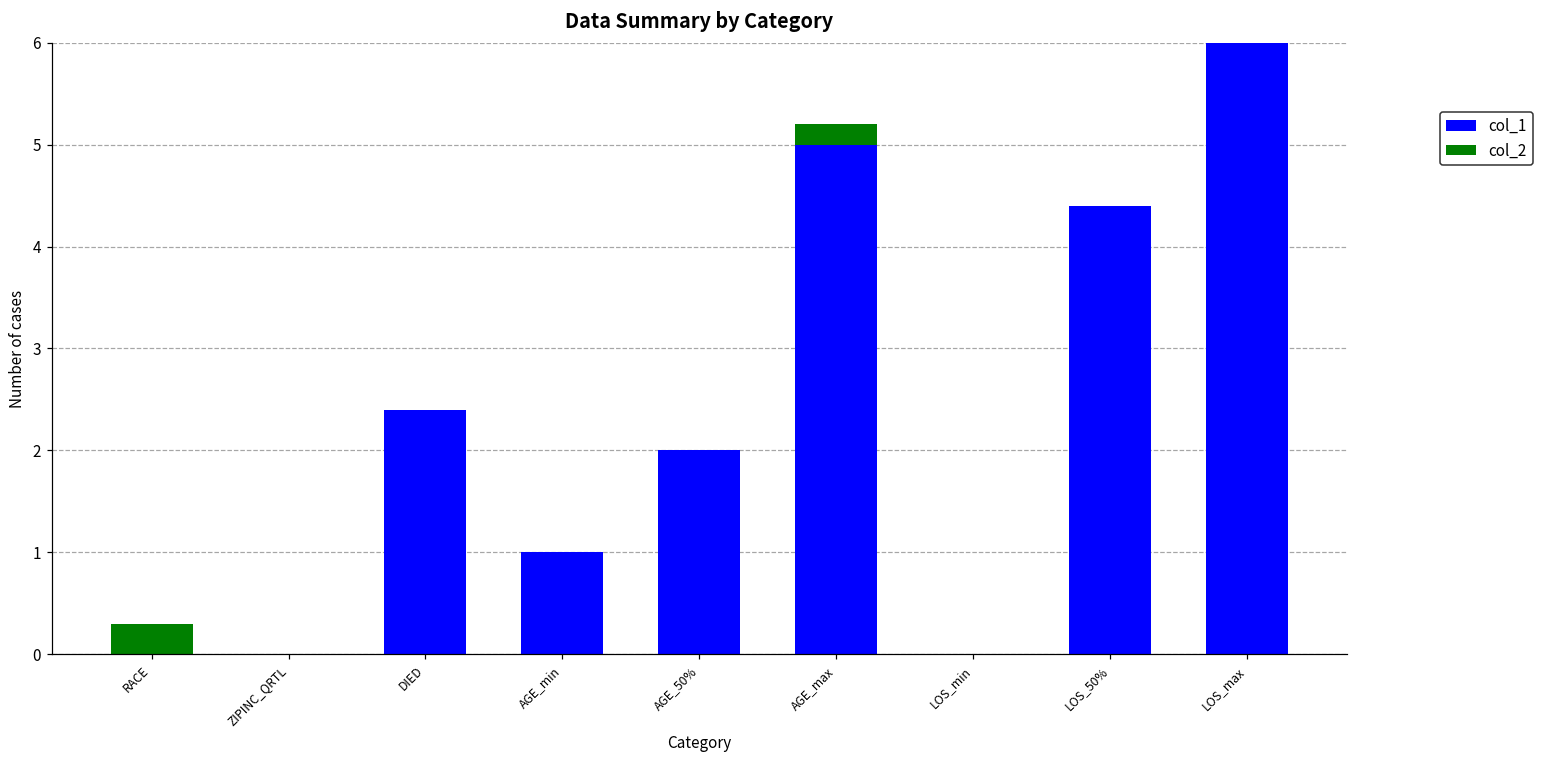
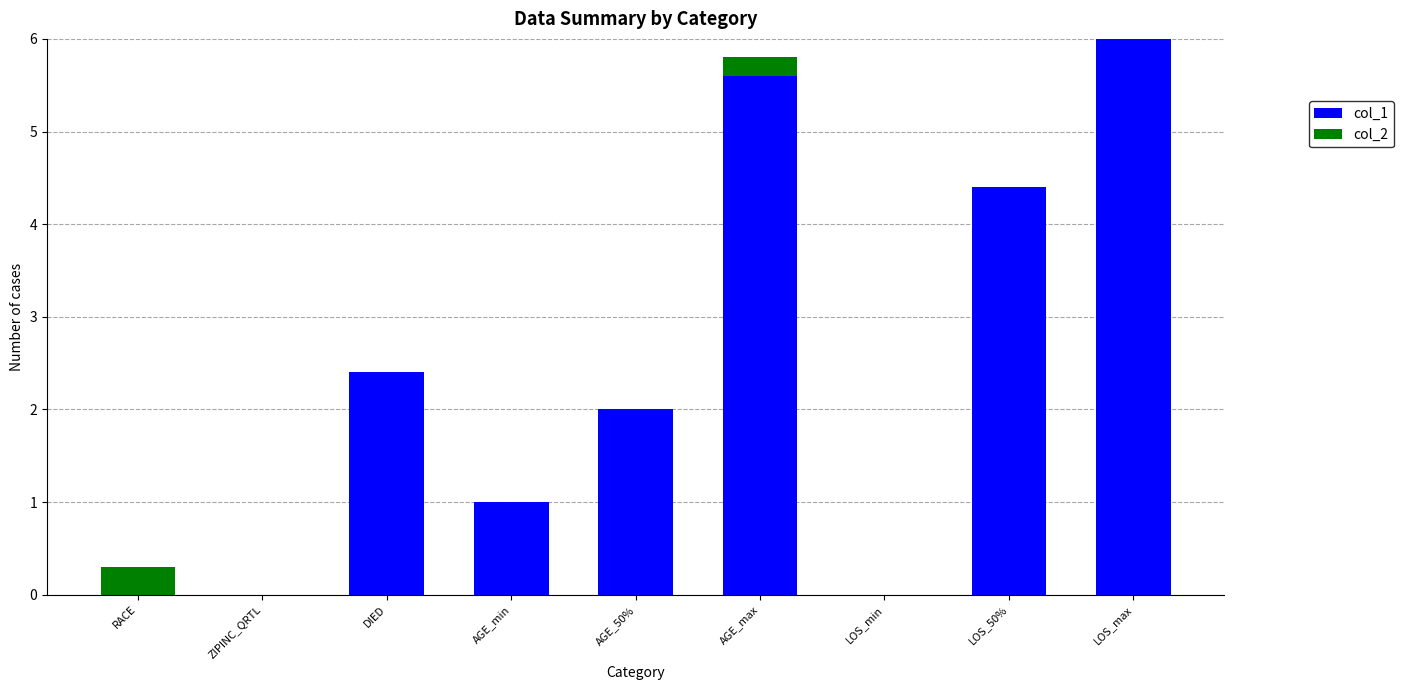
  {
    "col_1": {
      "RACE": 0.0,
      "ZIPINC_QRTL": 0.0,
      "DIED": 2.4,
      "AGE_min": 1.0,
      "AGE_50%": 2.0,
-     "AGE_max": 5.0,
+     "AGE_max": 5.6,
      "LOS_min": 0.0,
      "LOS_50%": 4.4,
      "LOS_max": 6.0
    },
    "col_2": {
      "RACE": 0.3,
      "ZIPINC_QRTL": 0.0,
      "DIED": 0.0,
      "AGE_min": 0.0,
      "AGE_50%": 0.0,
      "AGE_max": 0.2,
      "LOS_min": 0.0,
      "LOS_50%": 0.0,
      "LOS_max": 0.0
    }
  }
